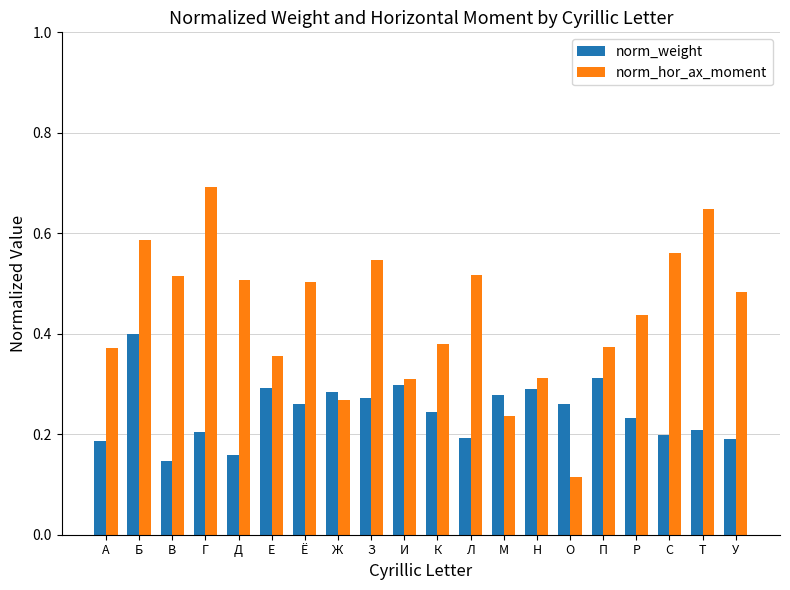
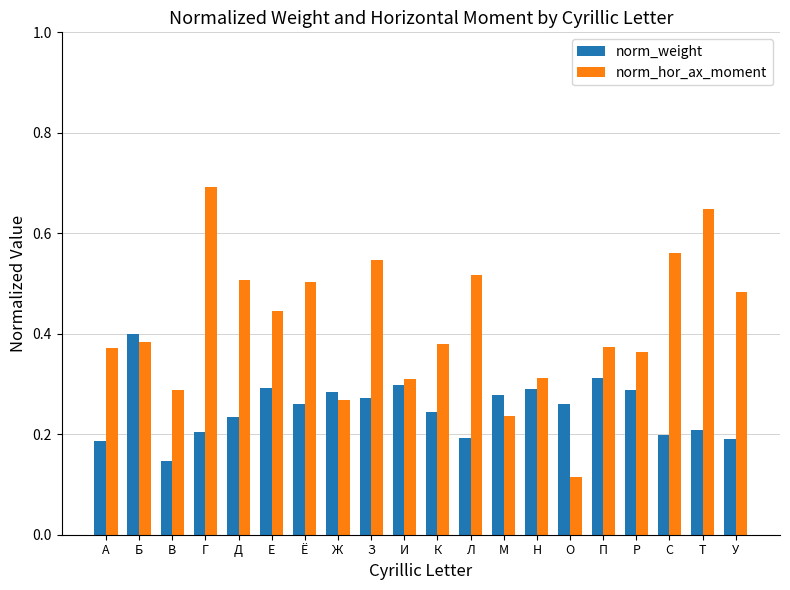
  {
    "norm_weight": {
      "А": 0.19,
      "Б": 0.40,
      "В": 0.15,
      "Г": 0.20,
-     "Д": 0.16,
+     "Д": 0.23,
      "Е": 0.29,
      "Ё": 0.26,
      "Ж": 0.28,
      "З": 0.27,
      "И": 0.30,
      "К": 0.24,
      "Л": 0.19,
      "М": 0.28,
      "Н": 0.29,
      "О": 0.26,
      "П": 0.31,
-     "Р": 0.23,
+     "Р": 0.29,
      "С": 0.20,
      "Т": 0.21,
      "У": 0.19
    },
    "norm_hor_ax_moment": {
      "А": 0.37,
-     "Б": 0.59,
-     "В": 0.51,
+     "Б": 0.38,
+     "В": 0.29,
      "Г": 0.69,
      "Д": 0.51,
-     "Е": 0.36,
+     "Е": 0.44,
      "Ё": 0.50,
      "Ж": 0.27,
      "З": 0.55,
      "И": 0.31,
      "К": 0.38,
      "Л": 0.52,
      "М": 0.24,
      "Н": 0.31,
      "О": 0.12,
      "П": 0.37,
-     "Р": 0.44,
+     "Р": 0.36,
      "С": 0.56,
      "Т": 0.65,
      "У": 0.48
    }
  }
